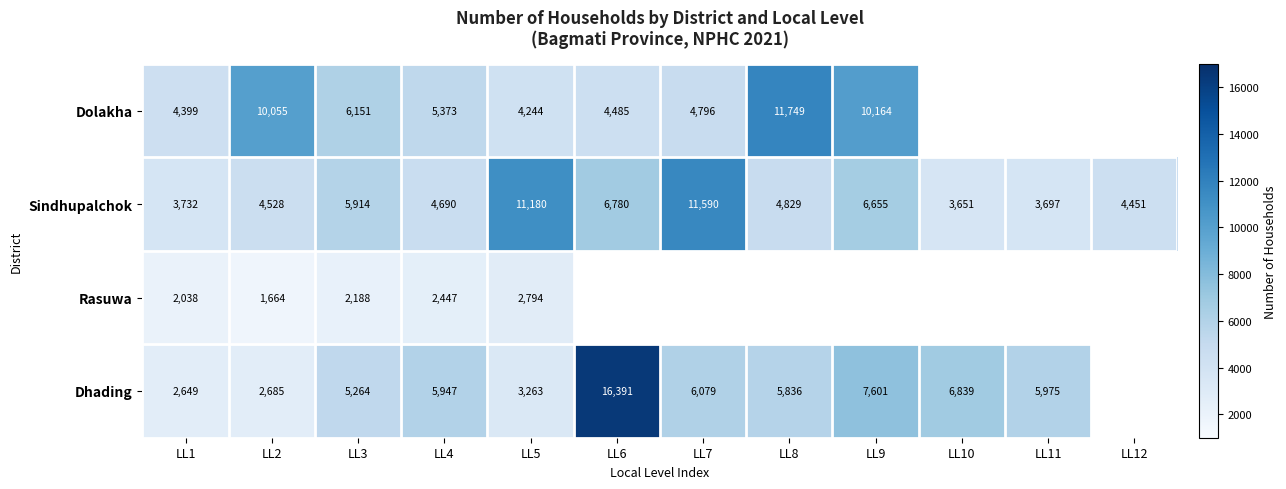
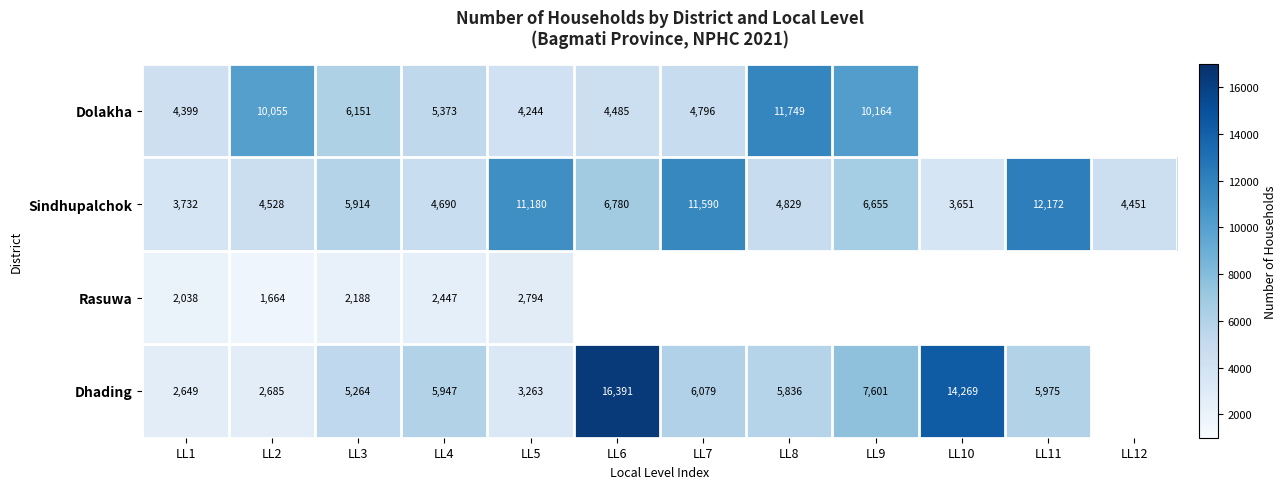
  {
    "Dolakha": {
      "LL1": "4,399",
      "LL2": "10,055",
      "LL3": "6,151",
      "LL4": "5,373",
      "LL5": "4,244",
      "LL6": "4,485",
      "LL7": "4,796",
      "LL8": "11,749",
      "LL9": "10,164"
    },
    "Sindhupalchok": {
      "LL1": "3,732",
      "LL2": "4,528",
      "LL3": "5,914",
      "LL4": "4,690",
      "LL5": "11,180",
      "LL6": "6,780",
      "LL7": "11,590",
      "LL8": "4,829",
      "LL9": "6,655",
      "LL10": "3,651",
-     "LL11": "3,697",
+     "LL11": "12,172",
      "LL12": "4,451"
    },
    "Rasuwa": {
      "LL1": "2,038",
      "LL2": "1,664",
      "LL3": "2,188",
      "LL4": "2,447",
      "LL5": "2,794"
    },
    "Dhading": {
      "LL1": "2,649",
      "LL2": "2,685",
      "LL3": "5,264",
      "LL4": "5,947",
      "LL5": "3,263",
      "LL6": "16,391",
      "LL7": "6,079",
      "LL8": "5,836",
      "LL9": "7,601",
-     "LL10": "6,839",
+     "LL10": "14,269",
      "LL11": "5,975"
    }
  }
